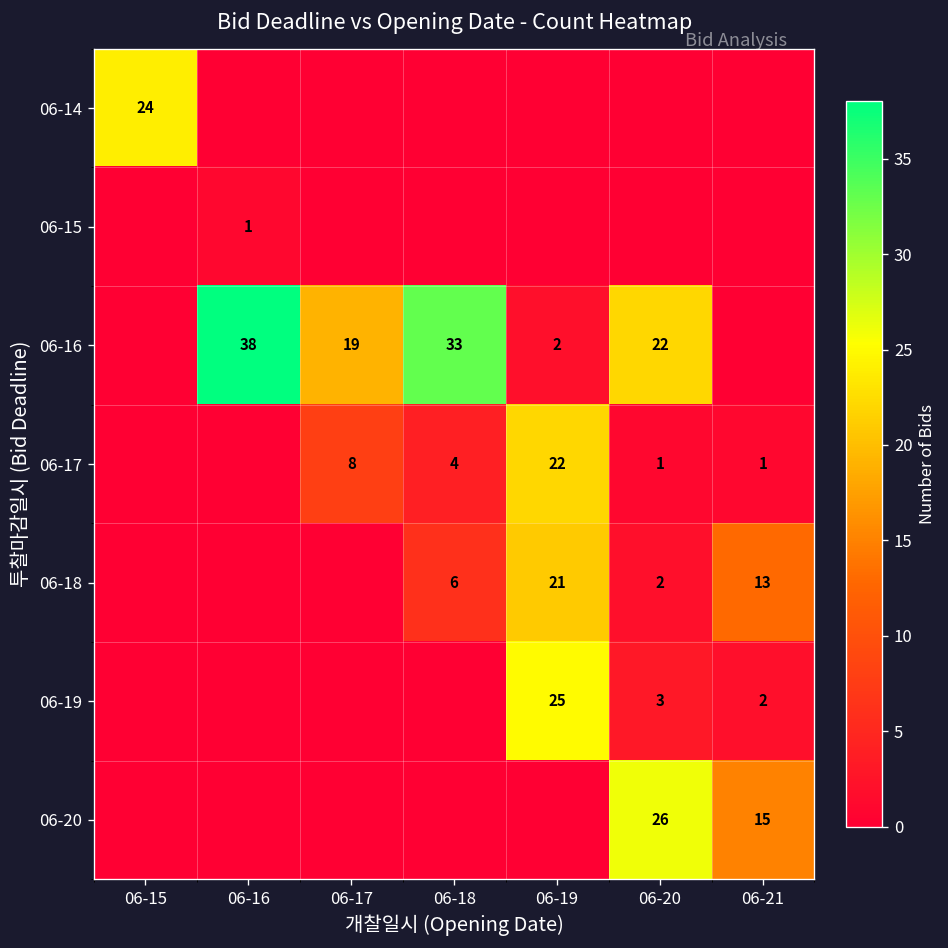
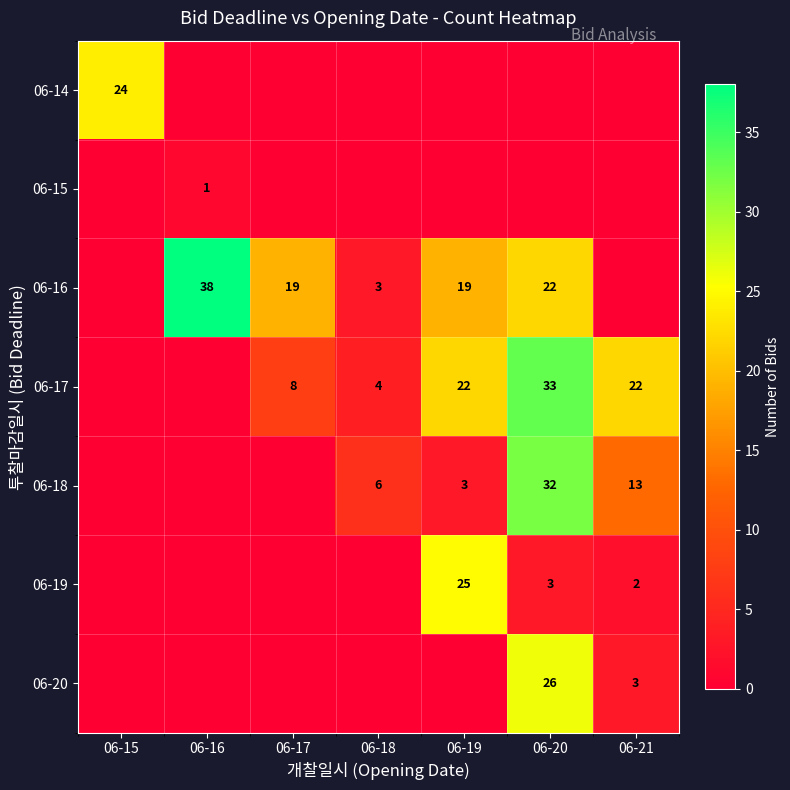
  {
    "06-14": {
      "06-15": 24
    },
    "06-15": {
      "06-16": 1
    },
    "06-16": {
      "06-16": 38,
      "06-17": 19,
-     "06-18": 33,
-     "06-19": 2,
+     "06-18": 3,
+     "06-19": 19,
      "06-20": 22
    },
    "06-17": {
      "06-17": 8,
      "06-18": 4,
      "06-19": 22,
-     "06-20": 1,
-     "06-21": 1
+     "06-20": 33,
+     "06-21": 22
    },
    "06-18": {
      "06-18": 6,
-     "06-19": 21,
-     "06-20": 2,
+     "06-19": 3,
+     "06-20": 32,
      "06-21": 13
    },
    "06-19": {
      "06-19": 25,
      "06-20": 3,
      "06-21": 2
    },
    "06-20": {
      "06-20": 26,
-     "06-21": 15
+     "06-21": 3
    }
  }
